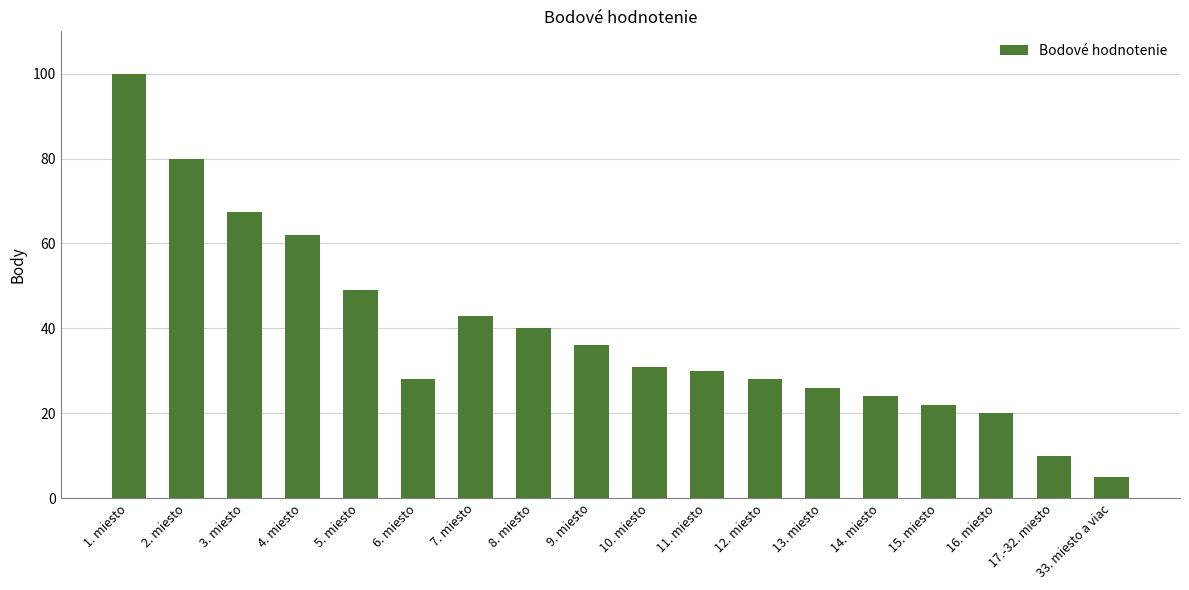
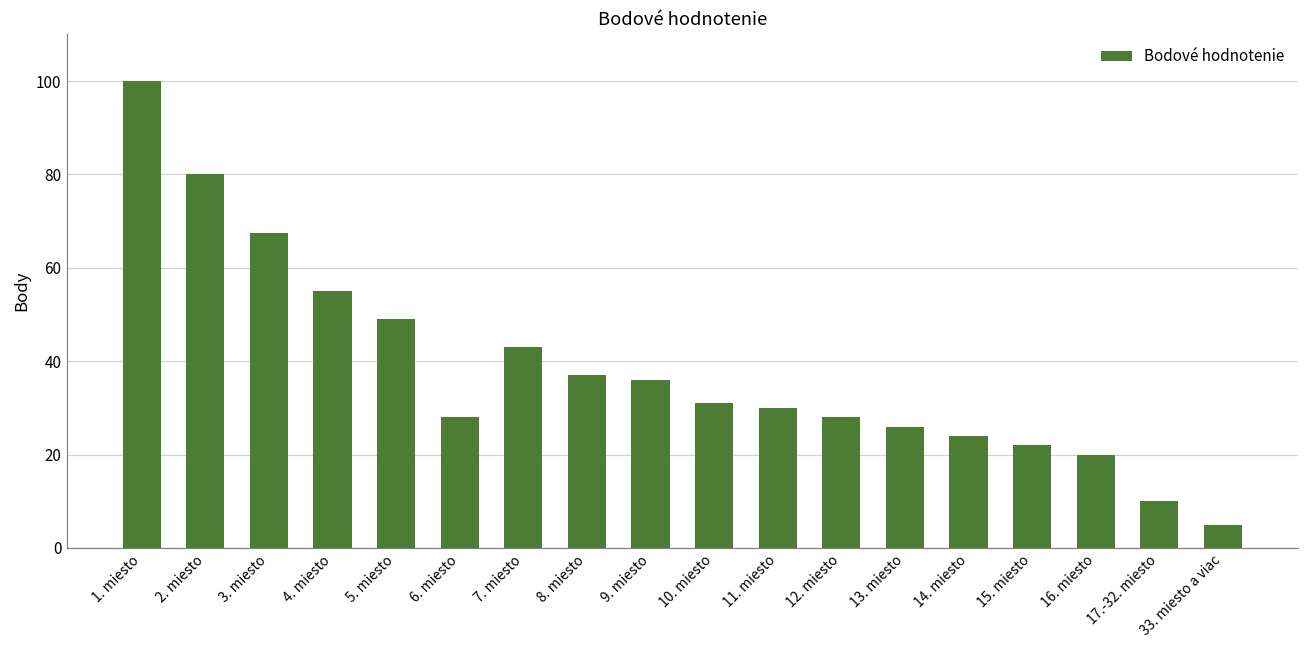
  {
    "1. miesto": 100,
    "2. miesto": 80,
    "3. miesto": 68,
-   "4. miesto": 62,
+   "4. miesto": 55,
    "5. miesto": 49,
    "6. miesto": 28,
    "7. miesto": 43,
-   "8. miesto": 40,
+   "8. miesto": 37,
    "9. miesto": 36,
    "10. miesto": 31,
    "11. miesto": 30,
    "12. miesto": 28,
    "13. miesto": 26,
    "14. miesto": 24,
    "15. miesto": 22,
    "16. miesto": 20,
    "17.-32. miesto": 10,
    "33. miesto a viac": 5
  }
